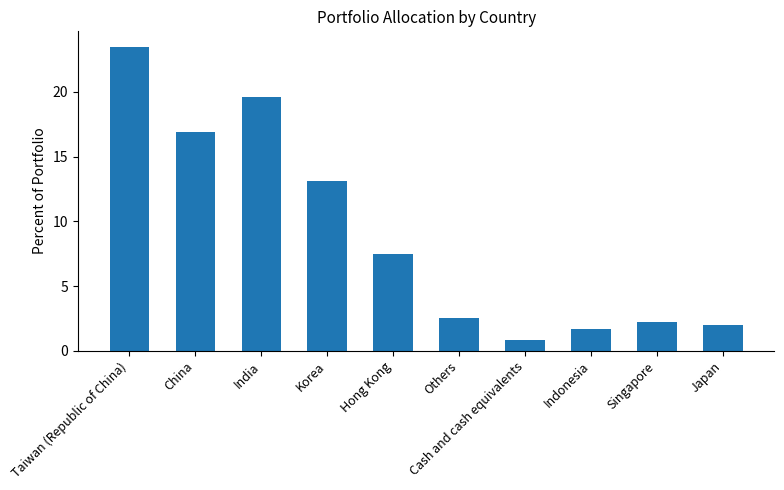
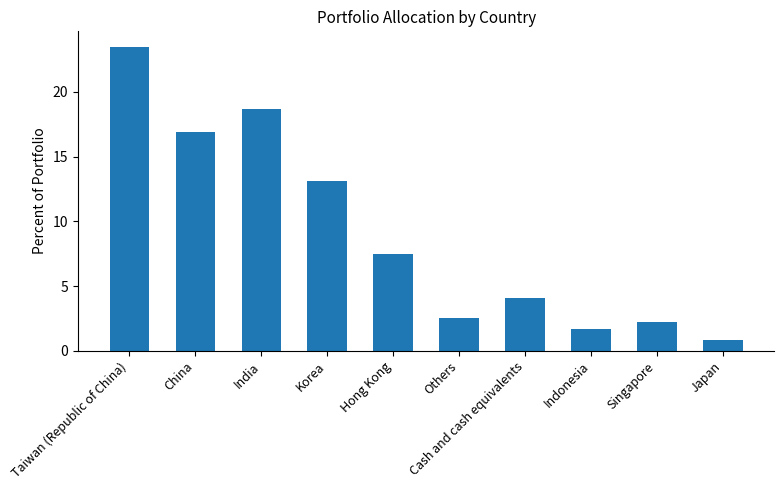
  {
    "Taiwan (Republic of China)": 23.5,
    "China": 16.9,
-   "India": 19.6,
+   "India": 18.7,
    "Korea": 13.1,
    "Hong Kong": 7.5,
    "Others": 2.5,
-   "Cash and cash equivalents": 0.8,
+   "Cash and cash equivalents": 4.1,
    "Indonesia": 1.7,
    "Singapore": 2.2,
-   "Japan": 2.0
+   "Japan": 0.8
  }
